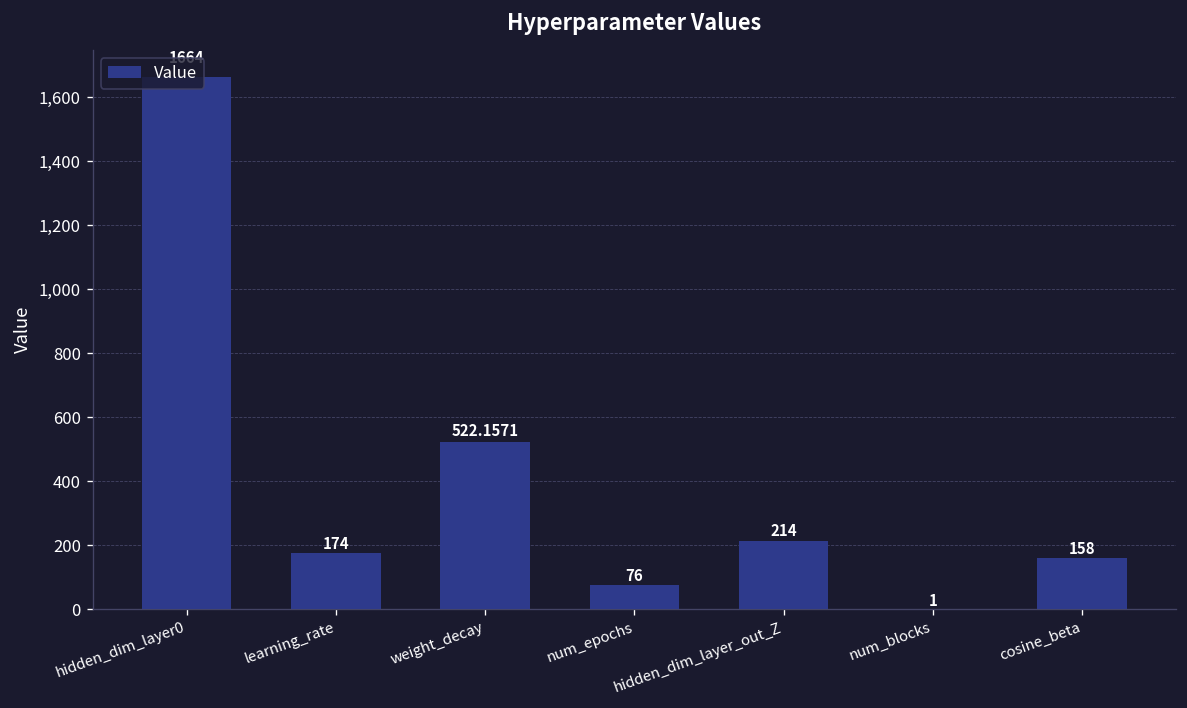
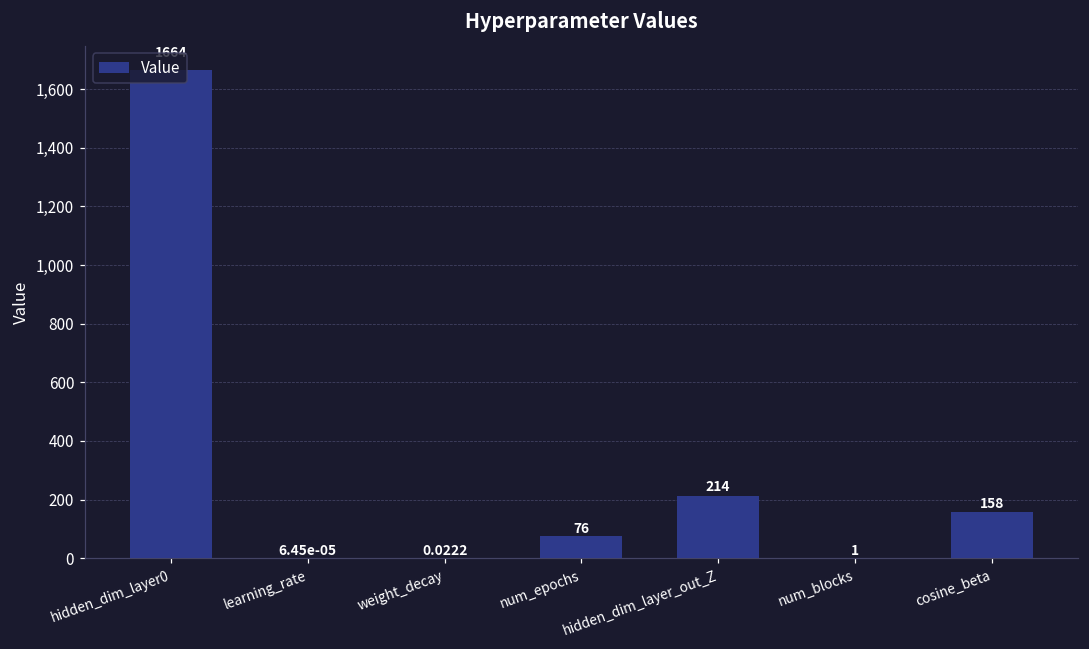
  {
-   "learning_rate": "174",
-   "weight_decay": "522.1571",
+   "learning_rate": "6.45e-05",
+   "weight_decay": "0.0222",
    "num_epochs": "76",
    "hidden_dim_layer_out_Z": "214",
    "num_blocks": "1",
    "cosine_beta": "158"
  }
